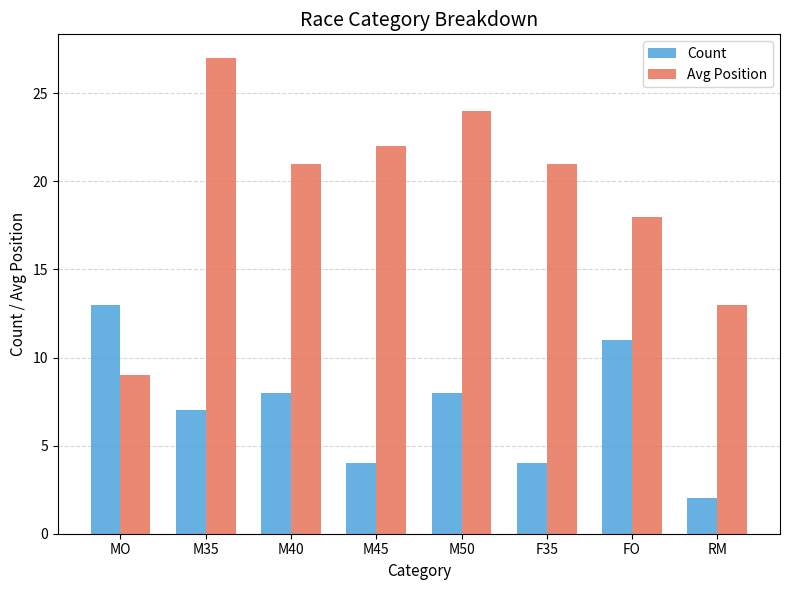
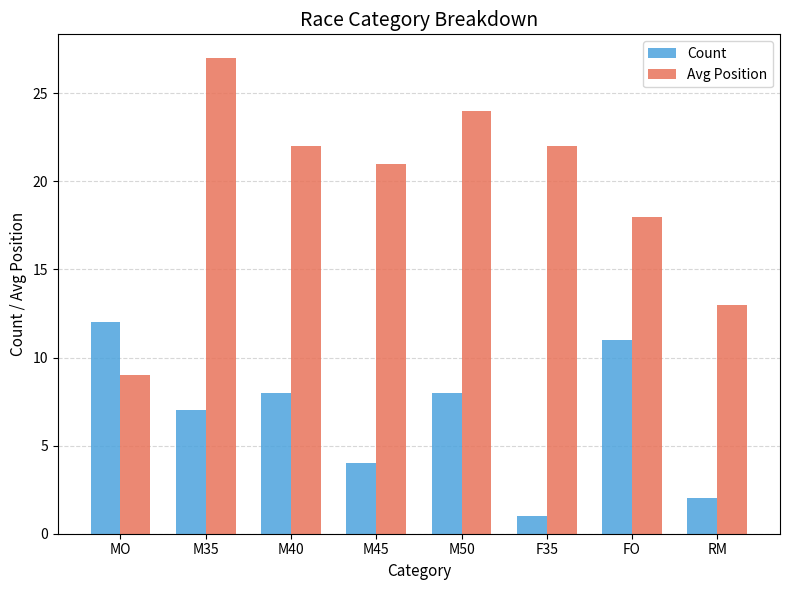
  {
    "Count": {
-     "MO": 13,
+     "MO": 12,
      "M35": 7,
      "M40": 8,
      "M45": 4,
      "M50": 8,
-     "F35": 4,
+     "F35": 1,
      "FO": 11,
      "RM": 2
    },
    "Avg Position": {
      "MO": 9,
      "M35": 27,
-     "M40": 21,
-     "M45": 22,
+     "M40": 22,
+     "M45": 21,
      "M50": 24,
-     "F35": 21,
+     "F35": 22,
      "FO": 18,
      "RM": 13
    }
  }
